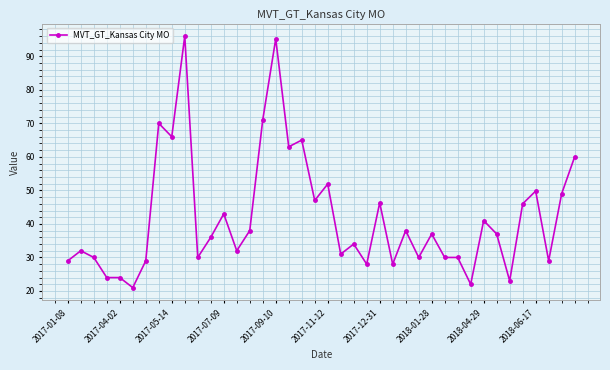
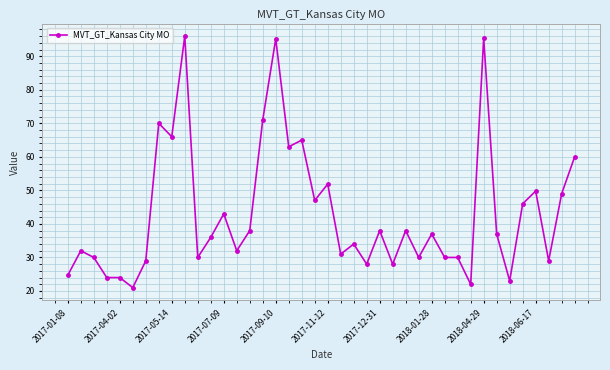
  {
-   "2017-01-08": 29,
+   "2017-01-08": 25,
    "2017-04-02": 24,
    "2017-05-14": 66,
    "2017-07-09": 43,
    "2017-09-10": 95,
    "2017-11-12": 52,
-   "2017-12-31": 46,
+   "2017-12-31": 38,
    "2018-01-28": 37,
-   "2018-04-29": 41,
+   "2018-04-29": 95,
    "2018-06-17": 50
  }
